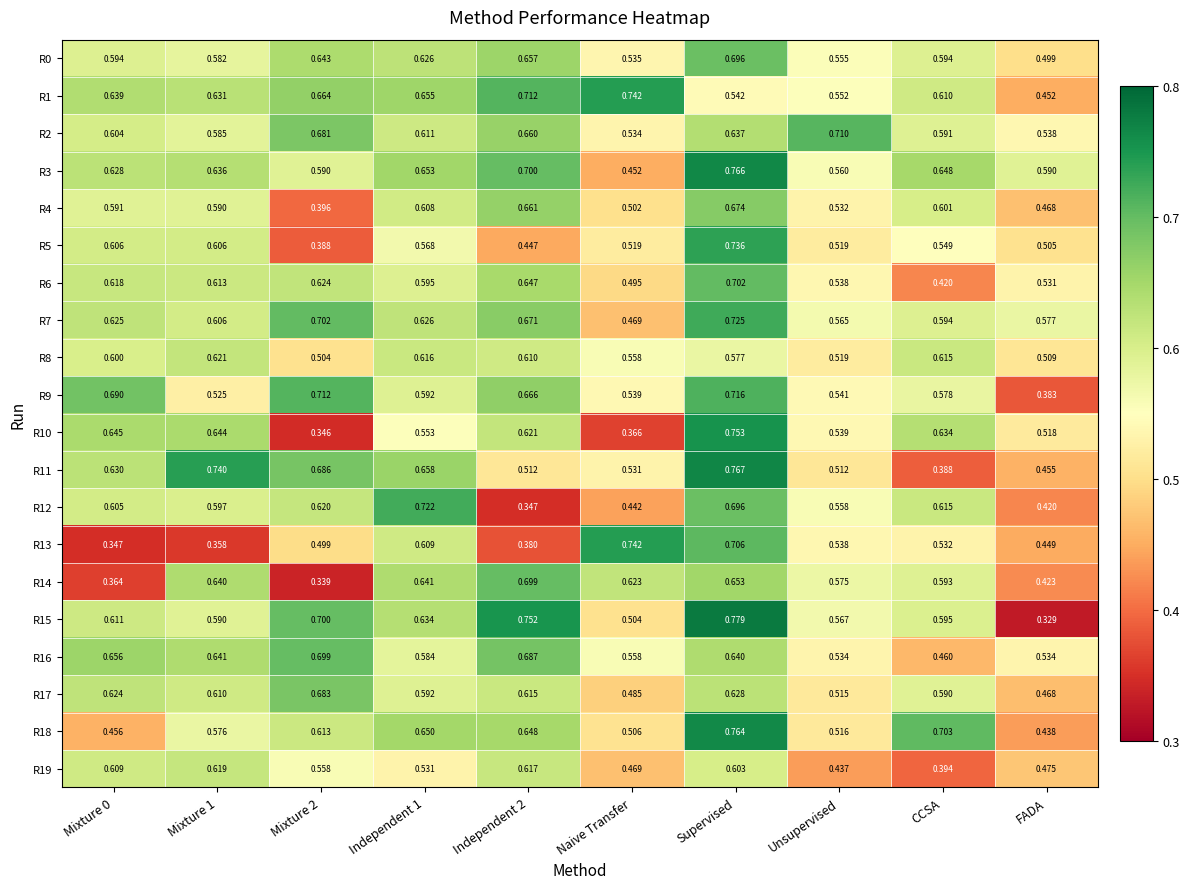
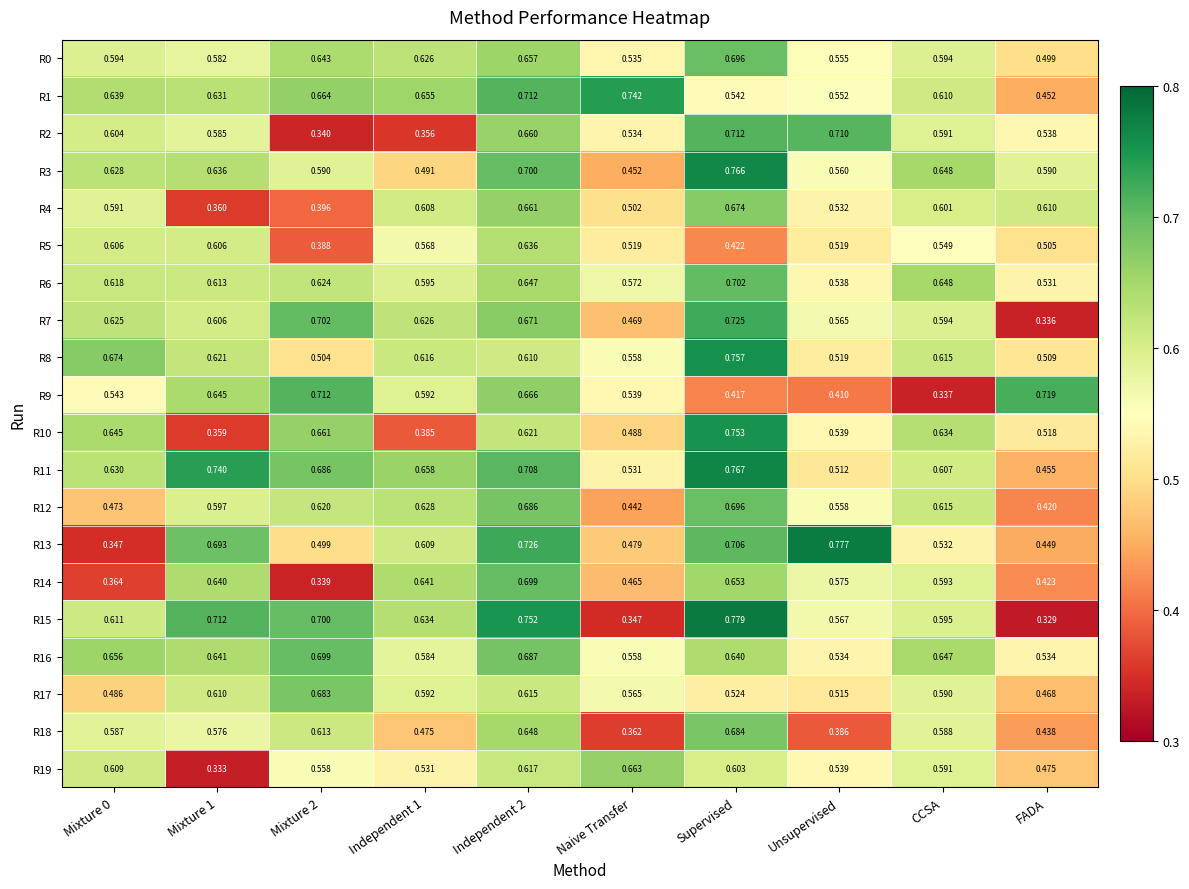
  {
    "R0": {
      "Mixture 0": 0.594,
      "Mixture 1": 0.582,
      "Mixture 2": 0.643,
      "Independent 1": 0.626,
      "Independent 2": 0.657,
      "Naive Transfer": 0.535,
      "Supervised": 0.696,
      "Unsupervised": 0.555,
      "CCSA": 0.594,
      "FADA": 0.499
    },
    "R1": {
      "Mixture 0": 0.639,
      "Mixture 1": 0.631,
      "Mixture 2": 0.664,
      "Independent 1": 0.655,
      "Independent 2": 0.712,
      "Naive Transfer": 0.742,
      "Supervised": 0.542,
      "Unsupervised": 0.552,
      "CCSA": 0.610,
      "FADA": 0.452
    },
    "R2": {
      "Mixture 0": 0.604,
      "Mixture 1": 0.585,
-     "Mixture 2": 0.681,
-     "Independent 1": 0.611,
+     "Mixture 2": 0.340,
+     "Independent 1": 0.356,
      "Independent 2": 0.660,
      "Naive Transfer": 0.534,
-     "Supervised": 0.637,
+     "Supervised": 0.712,
      "Unsupervised": 0.710,
      "CCSA": 0.591,
      "FADA": 0.538
    },
    "R3": {
      "Mixture 0": 0.628,
      "Mixture 1": 0.636,
      "Mixture 2": 0.590,
-     "Independent 1": 0.653,
+     "Independent 1": 0.491,
      "Independent 2": 0.700,
      "Naive Transfer": 0.452,
      "Supervised": 0.766,
      "Unsupervised": 0.560,
      "CCSA": 0.648,
      "FADA": 0.590
    },
    "R4": {
      "Mixture 0": 0.591,
-     "Mixture 1": 0.590,
+     "Mixture 1": 0.360,
      "Mixture 2": 0.396,
      "Independent 1": 0.608,
      "Independent 2": 0.661,
      "Naive Transfer": 0.502,
      "Supervised": 0.674,
      "Unsupervised": 0.532,
      "CCSA": 0.601,
-     "FADA": 0.468
+     "FADA": 0.610
    },
    "R5": {
      "Mixture 0": 0.606,
      "Mixture 1": 0.606,
      "Mixture 2": 0.388,
      "Independent 1": 0.568,
-     "Independent 2": 0.447,
+     "Independent 2": 0.636,
      "Naive Transfer": 0.519,
-     "Supervised": 0.736,
+     "Supervised": 0.422,
      "Unsupervised": 0.519,
      "CCSA": 0.549,
      "FADA": 0.505
    },
    "R6": {
      "Mixture 0": 0.618,
      "Mixture 1": 0.613,
      "Mixture 2": 0.624,
      "Independent 1": 0.595,
      "Independent 2": 0.647,
-     "Naive Transfer": 0.495,
+     "Naive Transfer": 0.572,
      "Supervised": 0.702,
      "Unsupervised": 0.538,
-     "CCSA": 0.420,
+     "CCSA": 0.648,
      "FADA": 0.531
    },
    "R7": {
      "Mixture 0": 0.625,
      "Mixture 1": 0.606,
      "Mixture 2": 0.702,
      "Independent 1": 0.626,
      "Independent 2": 0.671,
      "Naive Transfer": 0.469,
      "Supervised": 0.725,
      "Unsupervised": 0.565,
      "CCSA": 0.594,
-     "FADA": 0.577
+     "FADA": 0.336
    },
    "R8": {
-     "Mixture 0": 0.600,
+     "Mixture 0": 0.674,
      "Mixture 1": 0.621,
      "Mixture 2": 0.504,
      "Independent 1": 0.616,
      "Independent 2": 0.610,
      "Naive Transfer": 0.558,
-     "Supervised": 0.577,
+     "Supervised": 0.757,
      "Unsupervised": 0.519,
      "CCSA": 0.615,
      "FADA": 0.509
    },
    "R9": {
-     "Mixture 0": 0.690,
-     "Mixture 1": 0.525,
+     "Mixture 0": 0.543,
+     "Mixture 1": 0.645,
      "Mixture 2": 0.712,
      "Independent 1": 0.592,
      "Independent 2": 0.666,
      "Naive Transfer": 0.539,
-     "Supervised": 0.716,
-     "Unsupervised": 0.541,
-     "CCSA": 0.578,
-     "FADA": 0.383
+     "Supervised": 0.417,
+     "Unsupervised": 0.410,
+     "CCSA": 0.337,
+     "FADA": 0.719
    },
    "R10": {
      "Mixture 0": 0.645,
-     "Mixture 1": 0.644,
-     "Mixture 2": 0.346,
-     "Independent 1": 0.553,
+     "Mixture 1": 0.359,
+     "Mixture 2": 0.661,
+     "Independent 1": 0.385,
      "Independent 2": 0.621,
-     "Naive Transfer": 0.366,
+     "Naive Transfer": 0.488,
      "Supervised": 0.753,
      "Unsupervised": 0.539,
      "CCSA": 0.634,
      "FADA": 0.518
    },
    "R11": {
      "Mixture 0": 0.630,
      "Mixture 1": 0.740,
      "Mixture 2": 0.686,
      "Independent 1": 0.658,
-     "Independent 2": 0.512,
+     "Independent 2": 0.708,
      "Naive Transfer": 0.531,
      "Supervised": 0.767,
      "Unsupervised": 0.512,
-     "CCSA": 0.388,
+     "CCSA": 0.607,
      "FADA": 0.455
    },
    "R12": {
-     "Mixture 0": 0.605,
+     "Mixture 0": 0.473,
      "Mixture 1": 0.597,
      "Mixture 2": 0.620,
-     "Independent 1": 0.722,
-     "Independent 2": 0.347,
+     "Independent 1": 0.628,
+     "Independent 2": 0.686,
      "Naive Transfer": 0.442,
      "Supervised": 0.696,
      "Unsupervised": 0.558,
      "CCSA": 0.615,
      "FADA": 0.420
    },
    "R13": {
      "Mixture 0": 0.347,
-     "Mixture 1": 0.358,
+     "Mixture 1": 0.693,
      "Mixture 2": 0.499,
      "Independent 1": 0.609,
-     "Independent 2": 0.380,
-     "Naive Transfer": 0.742,
+     "Independent 2": 0.726,
+     "Naive Transfer": 0.479,
      "Supervised": 0.706,
-     "Unsupervised": 0.538,
+     "Unsupervised": 0.777,
      "CCSA": 0.532,
      "FADA": 0.449
    },
    "R14": {
      "Mixture 0": 0.364,
      "Mixture 1": 0.640,
      "Mixture 2": 0.339,
      "Independent 1": 0.641,
      "Independent 2": 0.699,
-     "Naive Transfer": 0.623,
+     "Naive Transfer": 0.465,
      "Supervised": 0.653,
      "Unsupervised": 0.575,
      "CCSA": 0.593,
      "FADA": 0.423
    },
    "R15": {
      "Mixture 0": 0.611,
-     "Mixture 1": 0.590,
+     "Mixture 1": 0.712,
      "Mixture 2": 0.700,
      "Independent 1": 0.634,
      "Independent 2": 0.752,
-     "Naive Transfer": 0.504,
+     "Naive Transfer": 0.347,
      "Supervised": 0.779,
      "Unsupervised": 0.567,
      "CCSA": 0.595,
      "FADA": 0.329
    },
    "R16": {
      "Mixture 0": 0.656,
      "Mixture 1": 0.641,
      "Mixture 2": 0.699,
      "Independent 1": 0.584,
      "Independent 2": 0.687,
      "Naive Transfer": 0.558,
      "Supervised": 0.640,
      "Unsupervised": 0.534,
-     "CCSA": 0.460,
+     "CCSA": 0.647,
      "FADA": 0.534
    },
    "R17": {
-     "Mixture 0": 0.624,
+     "Mixture 0": 0.486,
      "Mixture 1": 0.610,
      "Mixture 2": 0.683,
      "Independent 1": 0.592,
      "Independent 2": 0.615,
-     "Naive Transfer": 0.485,
-     "Supervised": 0.628,
+     "Naive Transfer": 0.565,
+     "Supervised": 0.524,
      "Unsupervised": 0.515,
      "CCSA": 0.590,
      "FADA": 0.468
    },
    "R18": {
-     "Mixture 0": 0.456,
+     "Mixture 0": 0.587,
      "Mixture 1": 0.576,
      "Mixture 2": 0.613,
-     "Independent 1": 0.650,
+     "Independent 1": 0.475,
      "Independent 2": 0.648,
-     "Naive Transfer": 0.506,
-     "Supervised": 0.764,
-     "Unsupervised": 0.516,
-     "CCSA": 0.703,
+     "Naive Transfer": 0.362,
+     "Supervised": 0.684,
+     "Unsupervised": 0.386,
+     "CCSA": 0.588,
      "FADA": 0.438
    },
    "R19": {
      "Mixture 0": 0.609,
-     "Mixture 1": 0.619,
+     "Mixture 1": 0.333,
      "Mixture 2": 0.558,
      "Independent 1": 0.531,
      "Independent 2": 0.617,
-     "Naive Transfer": 0.469,
+     "Naive Transfer": 0.663,
      "Supervised": 0.603,
-     "Unsupervised": 0.437,
-     "CCSA": 0.394,
+     "Unsupervised": 0.539,
+     "CCSA": 0.591,
      "FADA": 0.475
    }
  }
